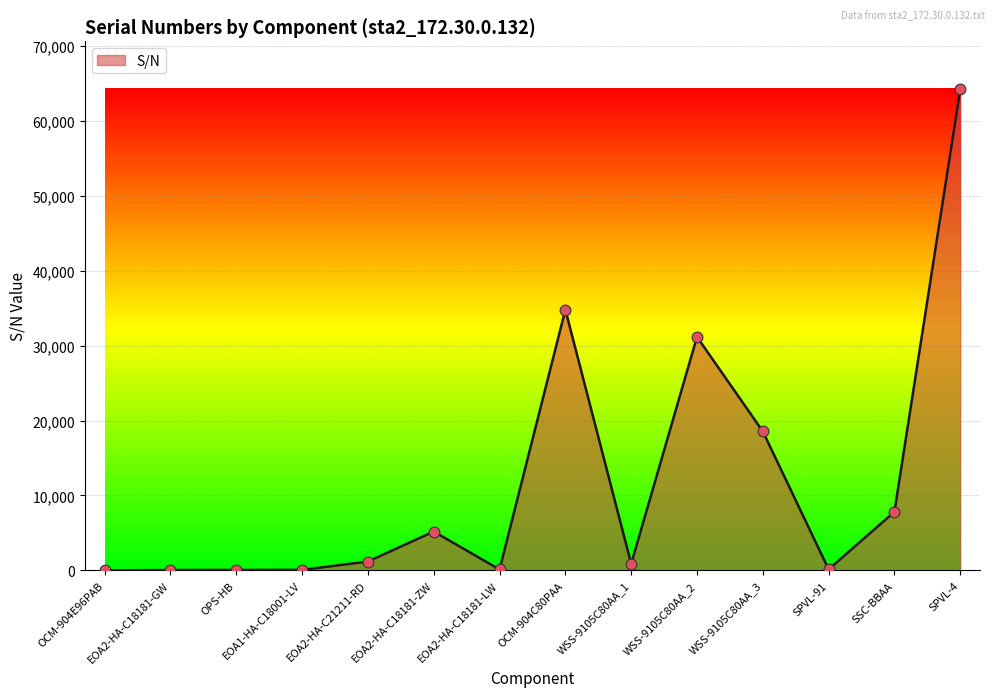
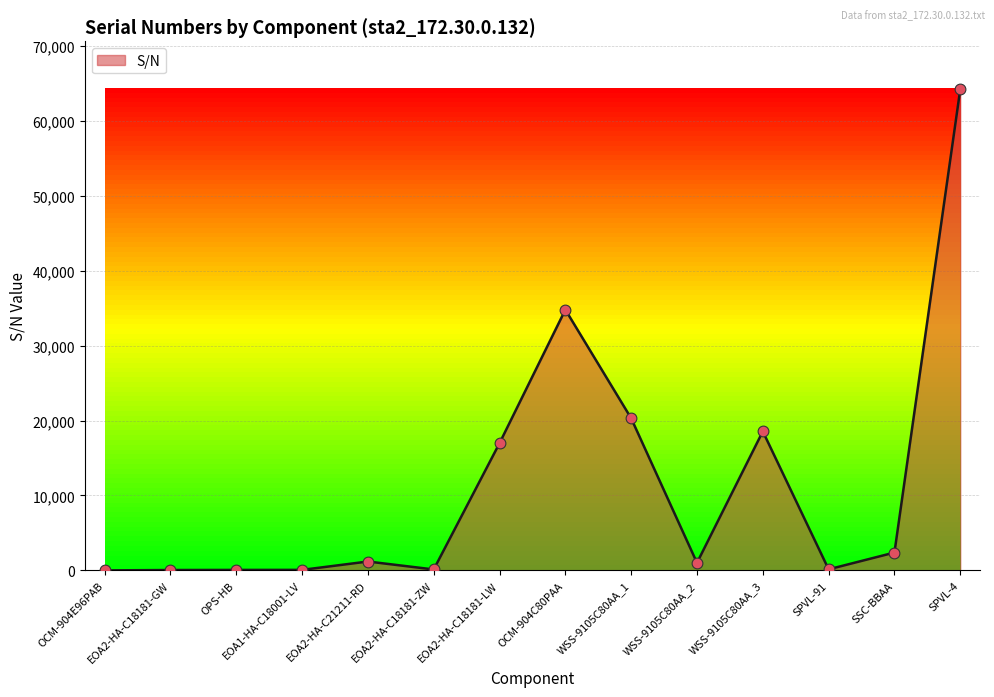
  {
    "OCM-904E96PAB": "0",
    "EOA2-HA-C18181-GW": "0",
    "OPS-HB": "0",
    "EOA1-HA-C18001-LV": "0",
    "EOA2-HA-C21211-RD": "1,000",
-   "EOA2-HA-C18181-ZW": "5,000",
-   "EOA2-HA-C18181-LW": "0",
+   "EOA2-HA-C18181-ZW": "0",
+   "EOA2-HA-C18181-LW": "17,000",
    "OCM-904C80PAA": "35,000",
-   "WSS-9105C80AA_1": "1,000",
-   "WSS-9105C80AA_2": "31,000",
+   "WSS-9105C80AA_1": "20,000",
+   "WSS-9105C80AA_2": "1,000",
    "WSS-9105C80AA_3": "19,000",
    "SPVL-91": "0",
-   "SSC-BBAA": "8,000",
+   "SSC-BBAA": "2,000",
    "SPVL-4": "64,000"
  }
